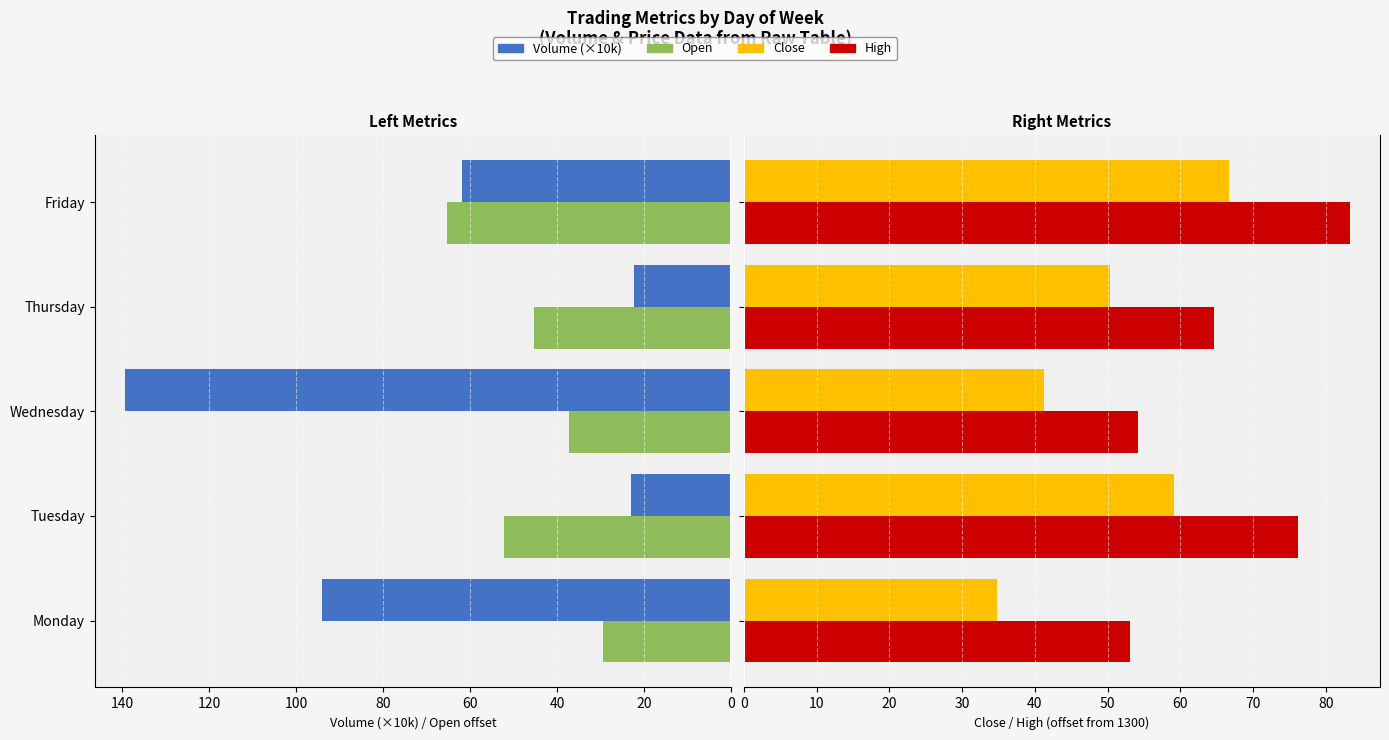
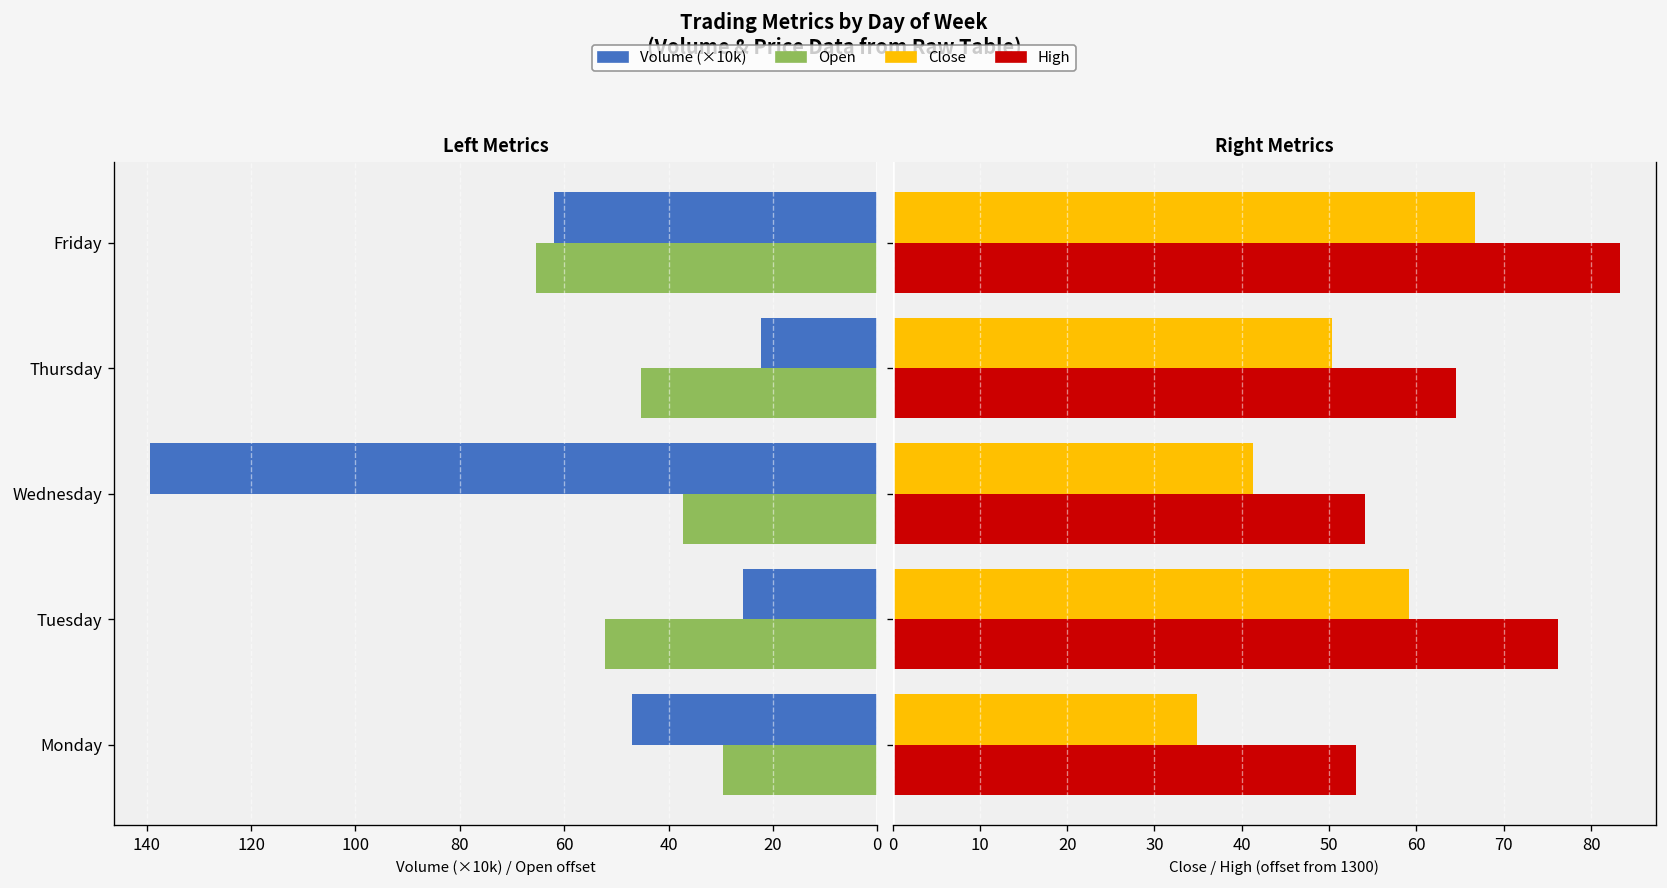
  {
    "Left Metrics": {
      "Volume (×10k)": {
        "Friday": 62,
        "Thursday": 22,
        "Wednesday": 139,
-       "Tuesday": 23,
-       "Monday": 94
+       "Tuesday": 26,
+       "Monday": 47
      }
    }
  }
